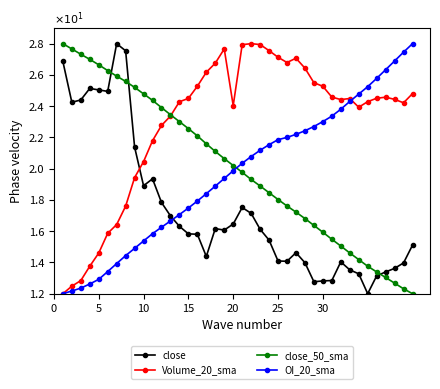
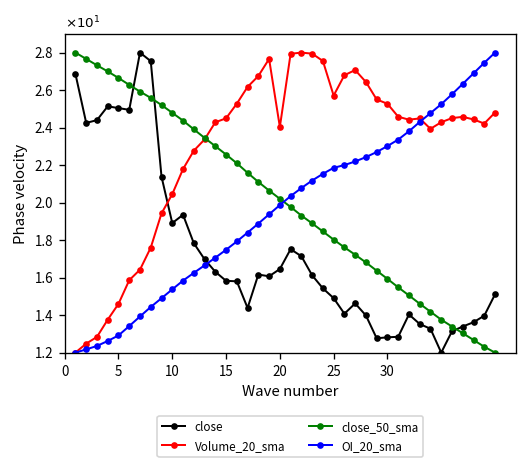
  {
    "close": {
      "5": 2.50,
      "10": 1.89,
      "15": 1.58,
      "20": 1.65,
-     "25": 1.41,
+     "25": 1.49,
      "30": 1.28
    },
    "Volume_20_sma": {
      "5": 1.46,
      "10": 2.05,
      "15": 2.45,
      "20": 2.40,
-     "25": 2.71,
+     "25": 2.57,
      "30": 2.53
    },
    "close_50_sma": {
      "5": 2.66,
      "10": 2.48,
      "15": 2.26,
      "20": 2.02,
      "25": 1.80,
      "30": 1.59
    },
    "OI_20_sma": {
      "5": 1.29,
      "10": 1.54,
      "15": 1.75,
      "20": 1.99,
      "25": 2.19,
      "30": 2.30
    }
  }
